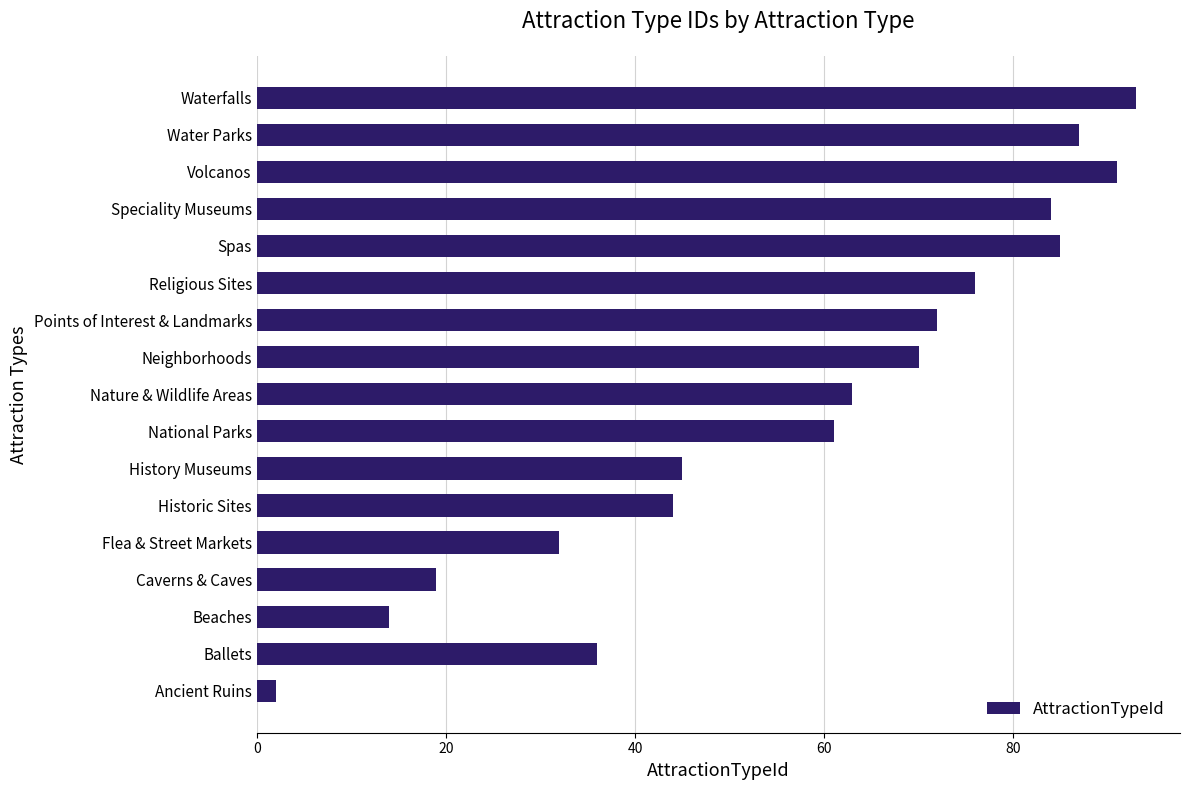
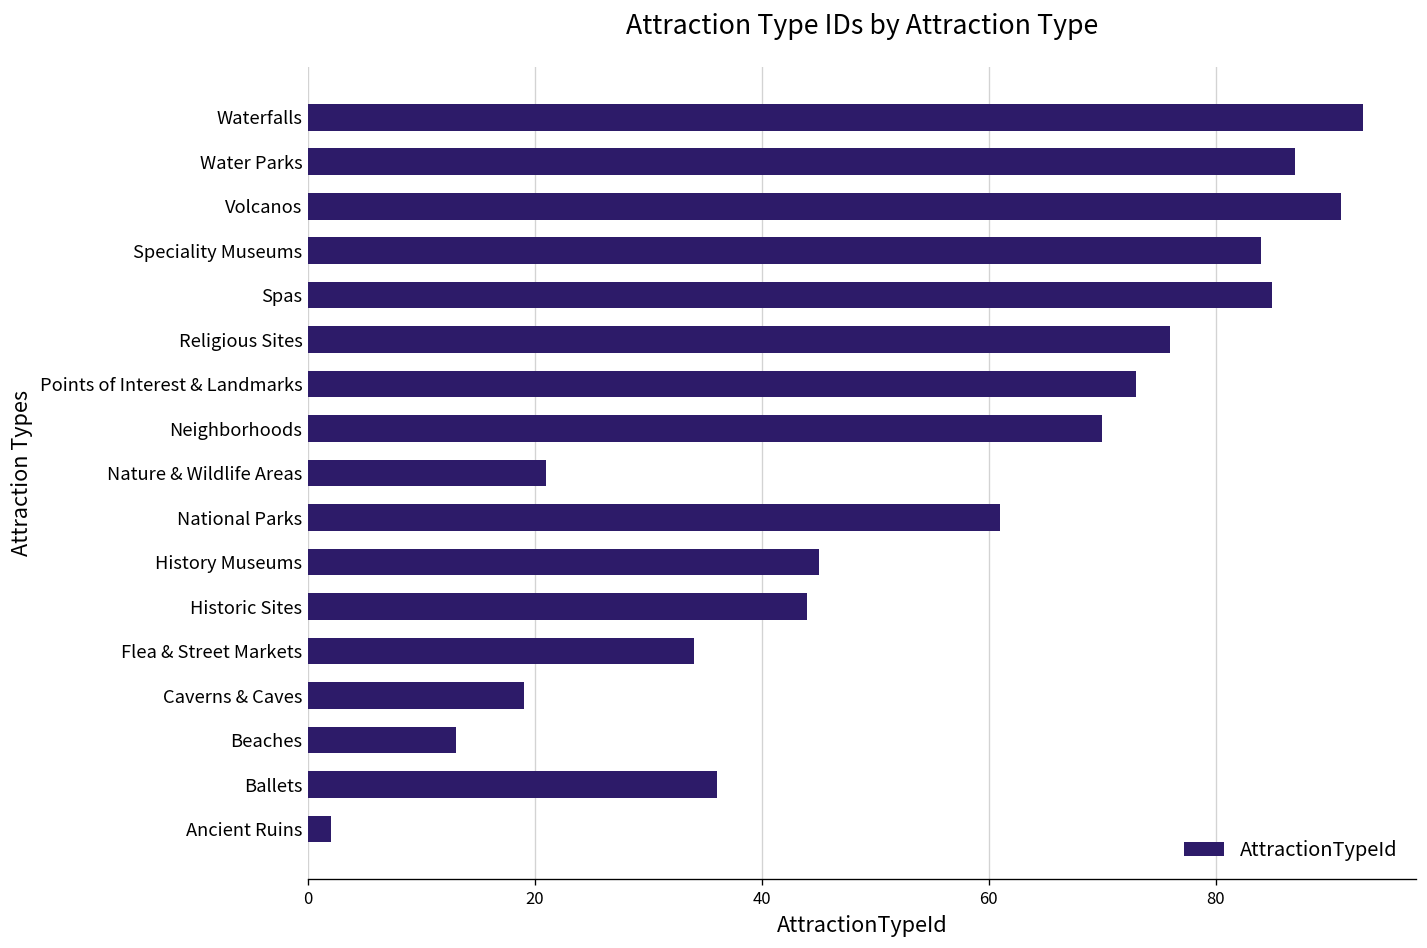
  {
    "Waterfalls": 93,
    "Water Parks": 87,
    "Volcanos": 91,
    "Speciality Museums": 84,
    "Spas": 85,
    "Religious Sites": 76,
-   "Points of Interest & Landmarks": 72,
+   "Points of Interest & Landmarks": 73,
    "Neighborhoods": 70,
-   "Nature & Wildlife Areas": 63,
+   "Nature & Wildlife Areas": 21,
    "National Parks": 61,
    "History Museums": 45,
    "Historic Sites": 44,
-   "Flea & Street Markets": 32,
+   "Flea & Street Markets": 34,
    "Caverns & Caves": 19,
-   "Beaches": 14,
+   "Beaches": 13,
    "Ballets": 36,
    "Ancient Ruins": 2
  }
